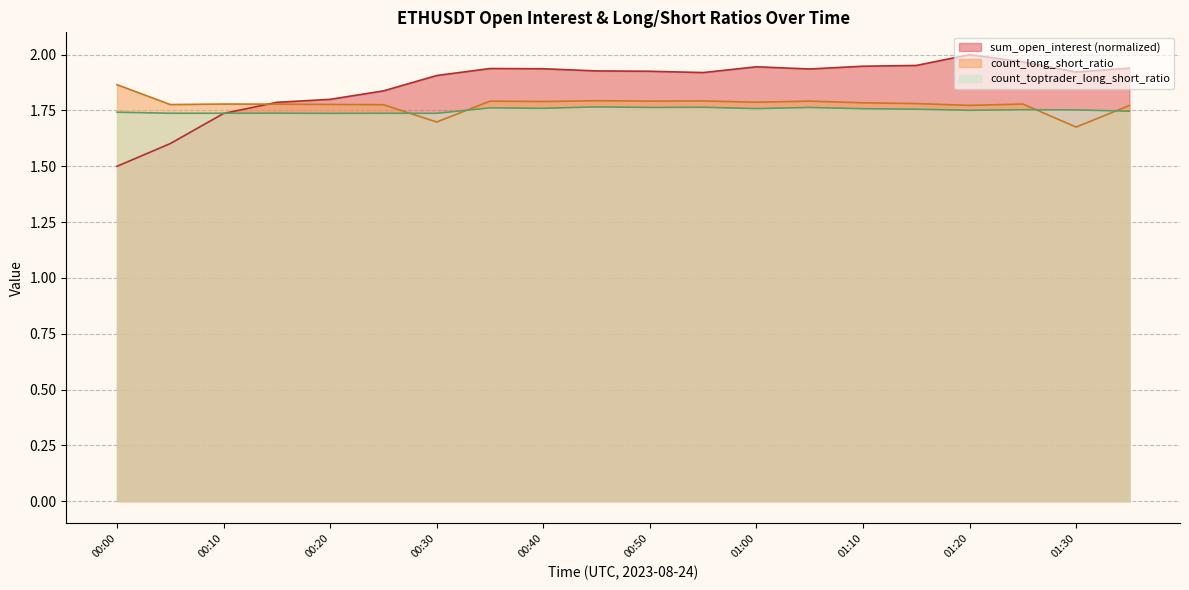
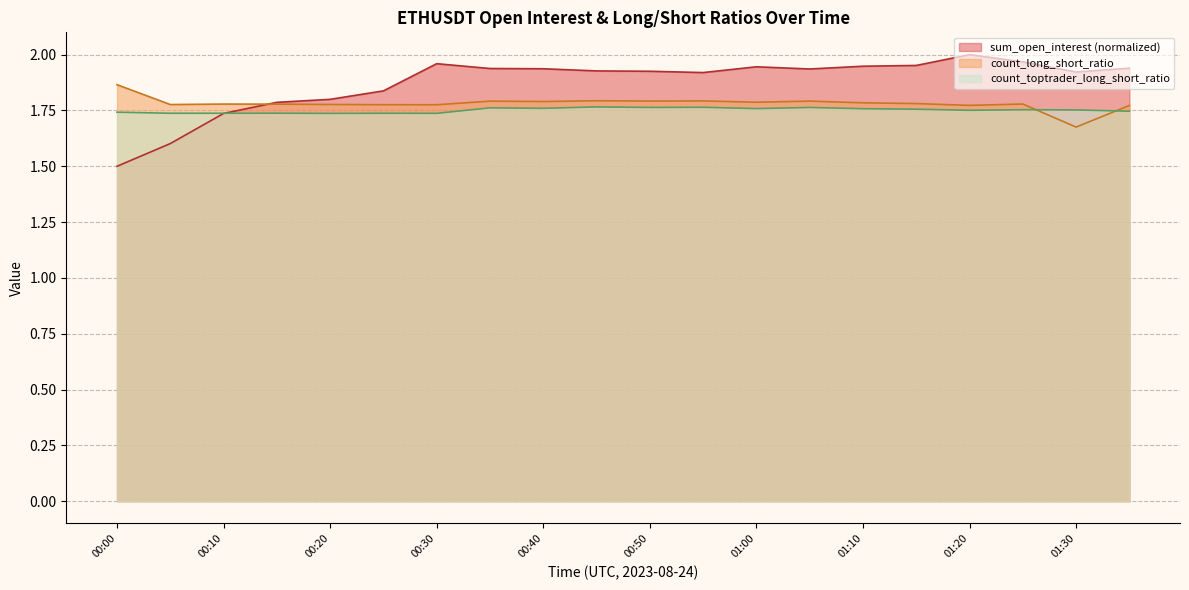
  {
    "sum_open_interest (normalized)": {
      "00:00": 1.50,
      "00:20": 1.80,
-     "00:30": 1.91,
+     "00:30": 1.96,
      "00:40": 1.94,
      "00:50": 1.93,
      "01:00": 1.95,
      "01:10": 1.95
    },
    "count_long_short_ratio": {
      "00:00": 1.87,
      "00:10": 1.78,
      "00:20": 1.78,
-     "00:30": 1.70,
+     "00:30": 1.78,
      "00:40": 1.79,
      "00:50": 1.79,
      "01:00": 1.79,
      "01:10": 1.78,
      "01:20": 1.77,
      "01:30": 1.68
    },
    "count_toptrader_long_short_ratio": {
      "00:00": 1.74,
      "00:20": 1.74,
      "00:30": 1.74,
      "00:40": 1.76,
      "00:50": 1.76,
      "01:00": 1.76,
      "01:10": 1.76,
      "01:20": 1.75,
      "01:30": 1.75
    }
  }
